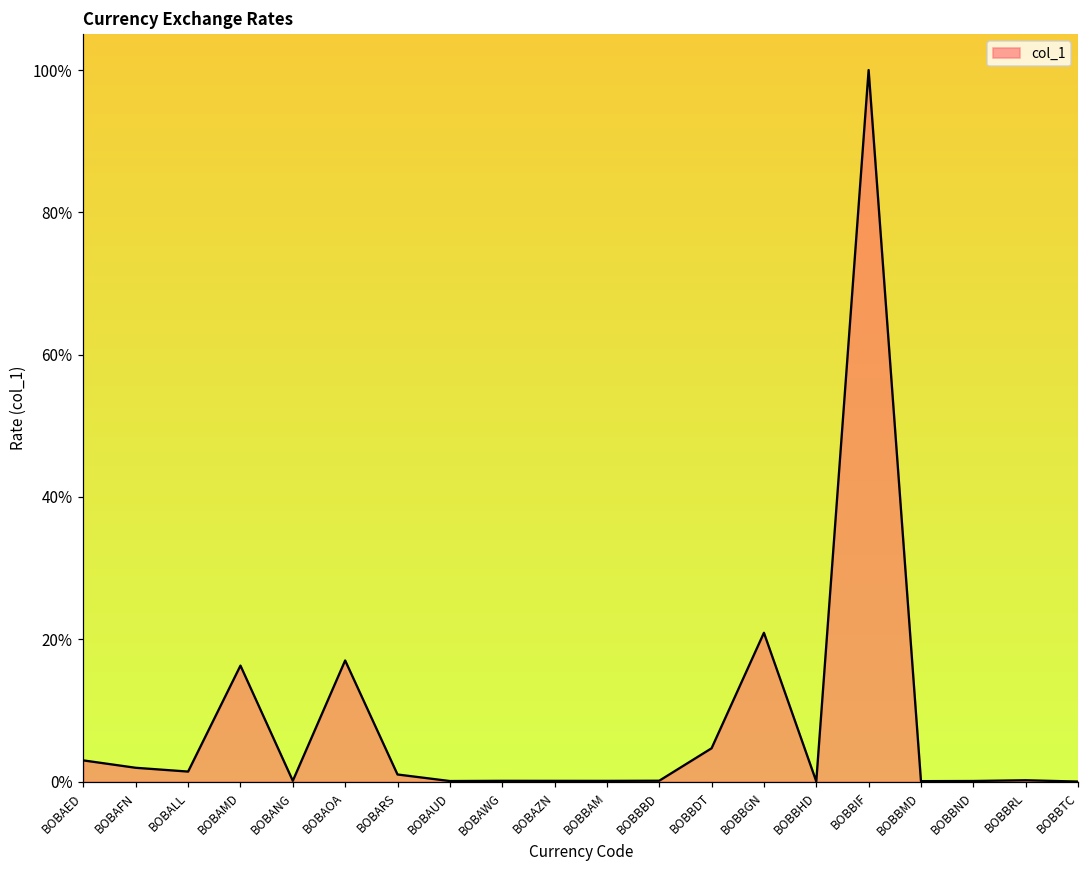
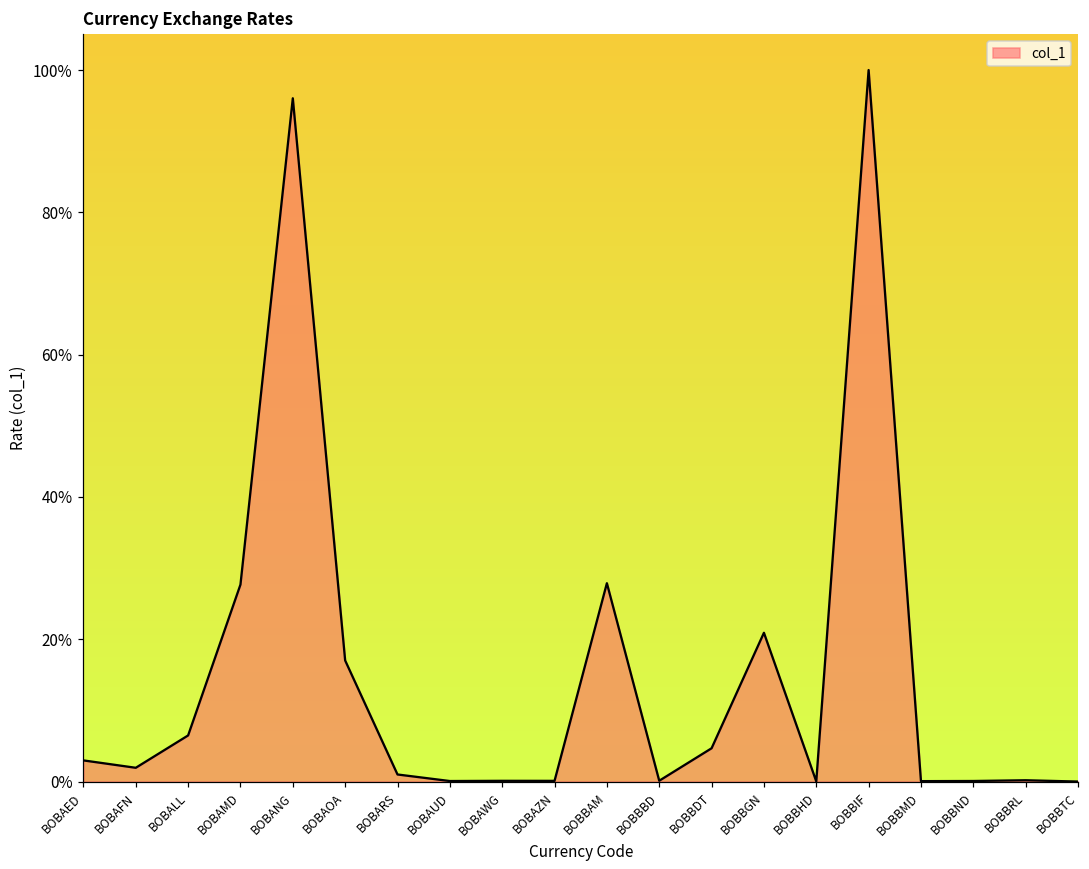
  {
    "BOBAED": "3%",
    "BOBAFN": "2%",
-   "BOBALL": "1%",
-   "BOBAMD": "16%",
-   "BOBANG": "0%",
+   "BOBALL": "6%",
+   "BOBAMD": "28%",
+   "BOBANG": "96%",
    "BOBAOA": "17%",
    "BOBARS": "1%",
    "BOBAUD": "0%",
    "BOBAWG": "0%",
    "BOBAZN": "0%",
-   "BOBBAM": "0%",
+   "BOBBAM": "28%",
    "BOBBBD": "0%",
    "BOBBDT": "5%",
    "BOBBGN": "21%",
    "BOBBHD": "0%",
    "BOBBIF": "100%",
    "BOBBMD": "0%",
    "BOBBND": "0%",
    "BOBBRL": "0%",
    "BOBBTC": "0%"
  }
